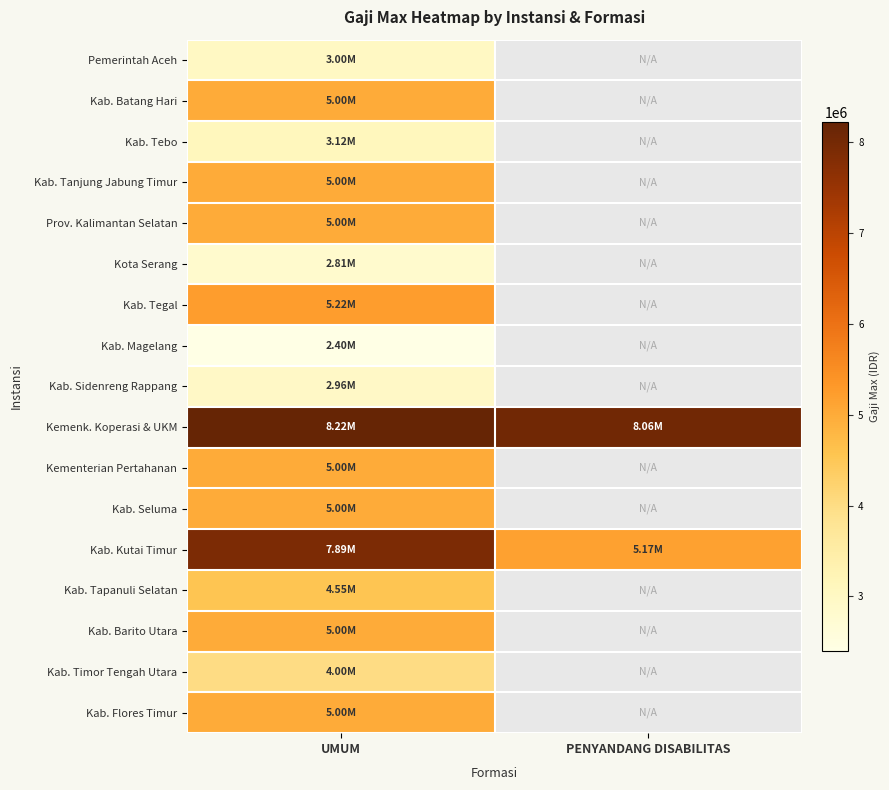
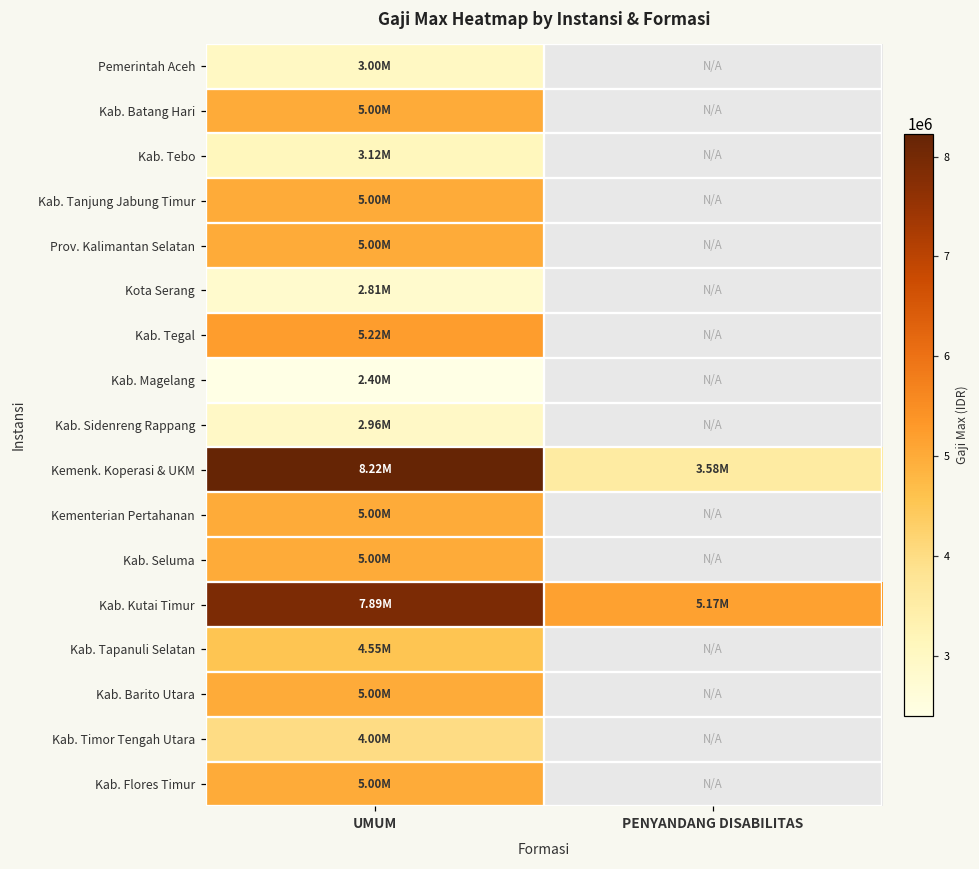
  {
    "Pemerintah Aceh": {
      "UMUM": "3.00M"
    },
    "Kab. Batang Hari": {
      "UMUM": "5.00M"
    },
    "Kab. Tebo": {
      "UMUM": "3.12M"
    },
    "Kab. Tanjung Jabung Timur": {
      "UMUM": "5.00M"
    },
    "Prov. Kalimantan Selatan": {
      "UMUM": "5.00M"
    },
    "Kota Serang": {
      "UMUM": "2.81M"
    },
    "Kab. Tegal": {
      "UMUM": "5.22M"
    },
    "Kab. Magelang": {
      "UMUM": "2.40M"
    },
    "Kab. Sidenreng Rappang": {
      "UMUM": "2.96M"
    },
    "Kemenk. Koperasi & UKM": {
      "UMUM": "8.22M",
-     "PENYANDANG DISABILITAS": "8.06M"
+     "PENYANDANG DISABILITAS": "3.58M"
    },
    "Kementerian Pertahanan": {
      "UMUM": "5.00M"
    },
    "Kab. Seluma": {
      "UMUM": "5.00M"
    },
    "Kab. Kutai Timur": {
      "UMUM": "7.89M",
      "PENYANDANG DISABILITAS": "5.17M"
    },
    "Kab. Tapanuli Selatan": {
      "UMUM": "4.55M"
    },
    "Kab. Barito Utara": {
      "UMUM": "5.00M"
    },
    "Kab. Timor Tengah Utara": {
      "UMUM": "4.00M"
    },
    "Kab. Flores Timur": {
      "UMUM": "5.00M"
    }
  }
